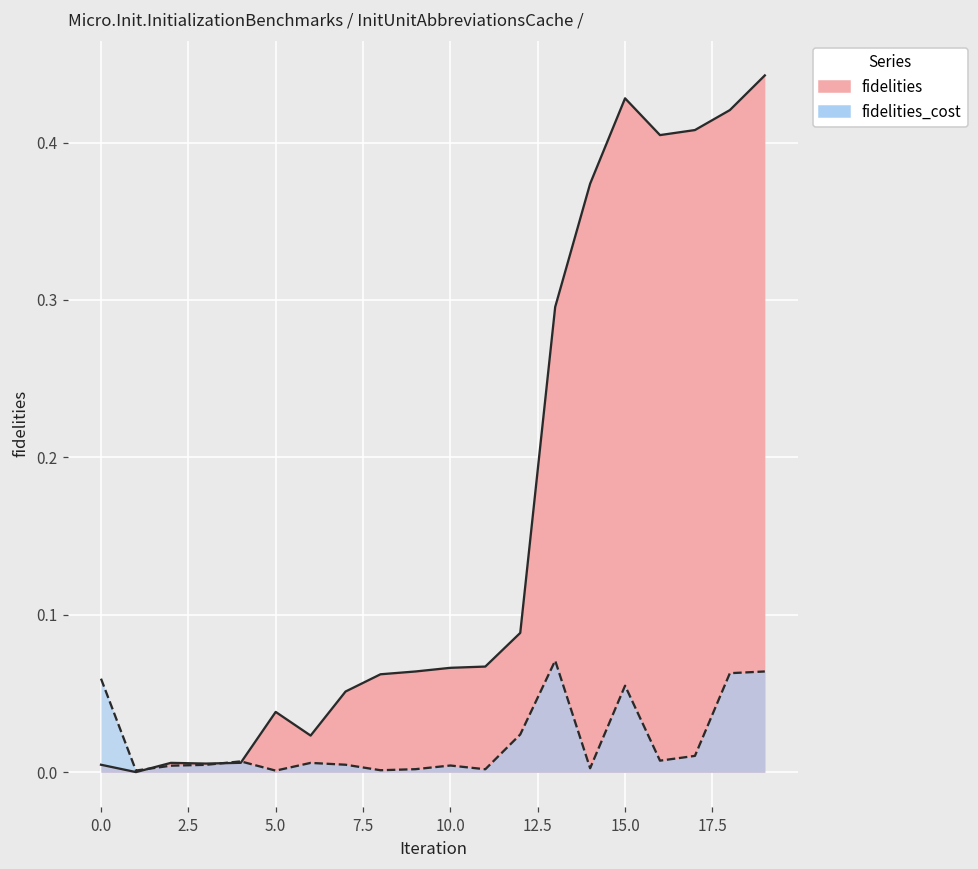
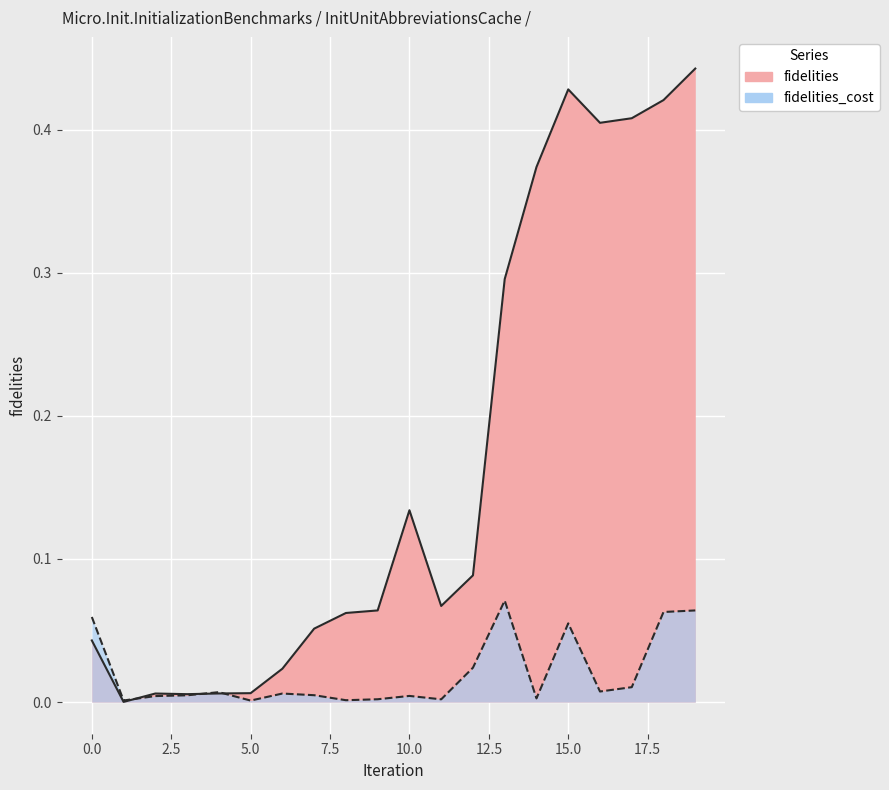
  {
    "fidelities": {
-     "0.0": 0.005,
-     "5.0": 0.038,
-     "10.0": 0.066,
+     "0.0": 0.043,
+     "5.0": 0.006,
+     "10.0": 0.134,
      "15.0": 0.428
    },
    "fidelities_cost": {
      "0.0": 0.059,
      "5.0": 0.001,
      "10.0": 0.004,
      "15.0": 0.055
    }
  }
